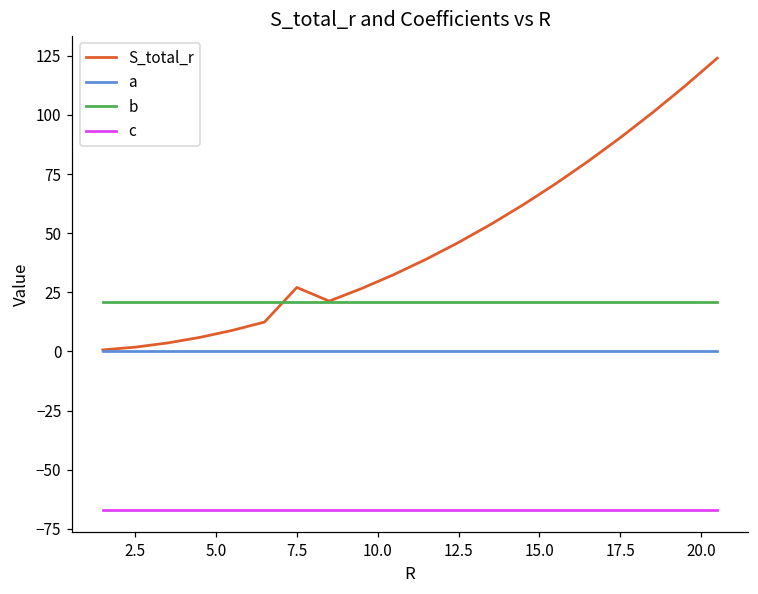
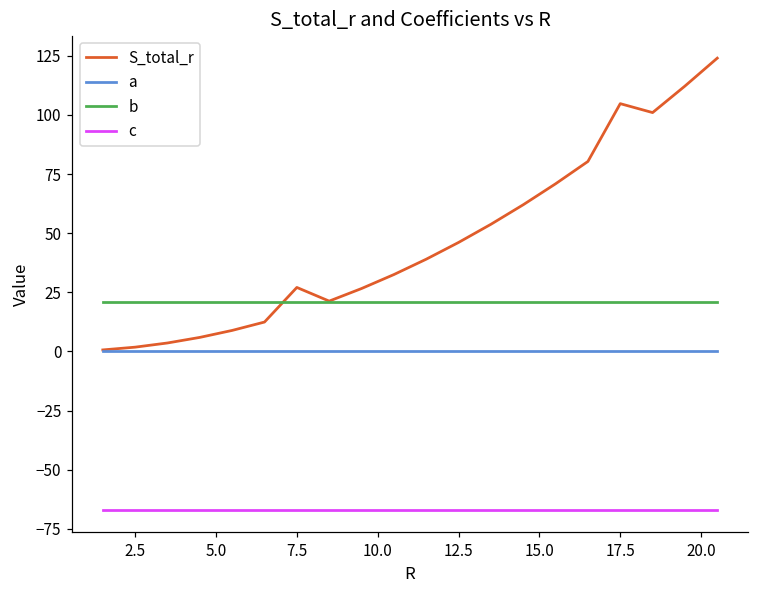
  {
    "S_total_r": {
      "2.5": 2,
      "7.5": 27,
      "12.5": 46,
-     "17.5": 90
+     "17.5": 105
    },
    "a": {
      "2.5": 0,
      "7.5": 0,
      "12.5": 0,
      "17.5": 0
    },
    "b": {
      "2.5": 21,
      "7.5": 21,
      "12.5": 21,
      "17.5": 21
    },
    "c": {
      "2.5": -67,
      "7.5": -67,
      "12.5": -67,
      "17.5": -67
    }
  }
